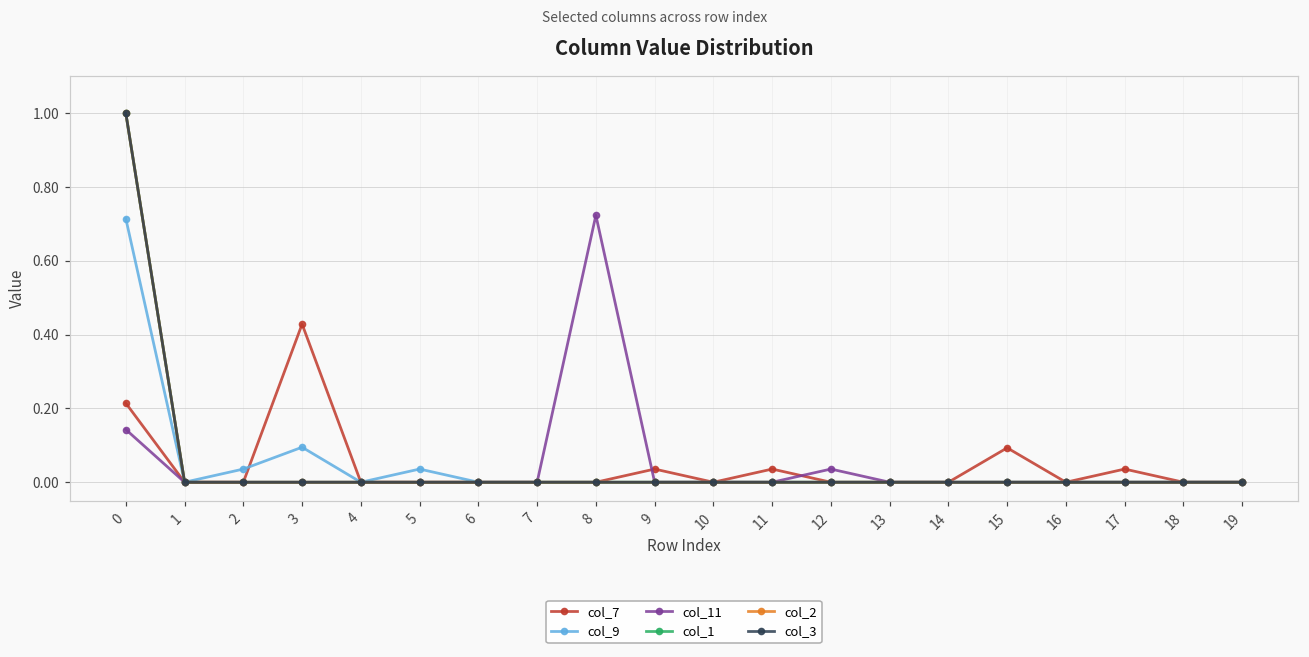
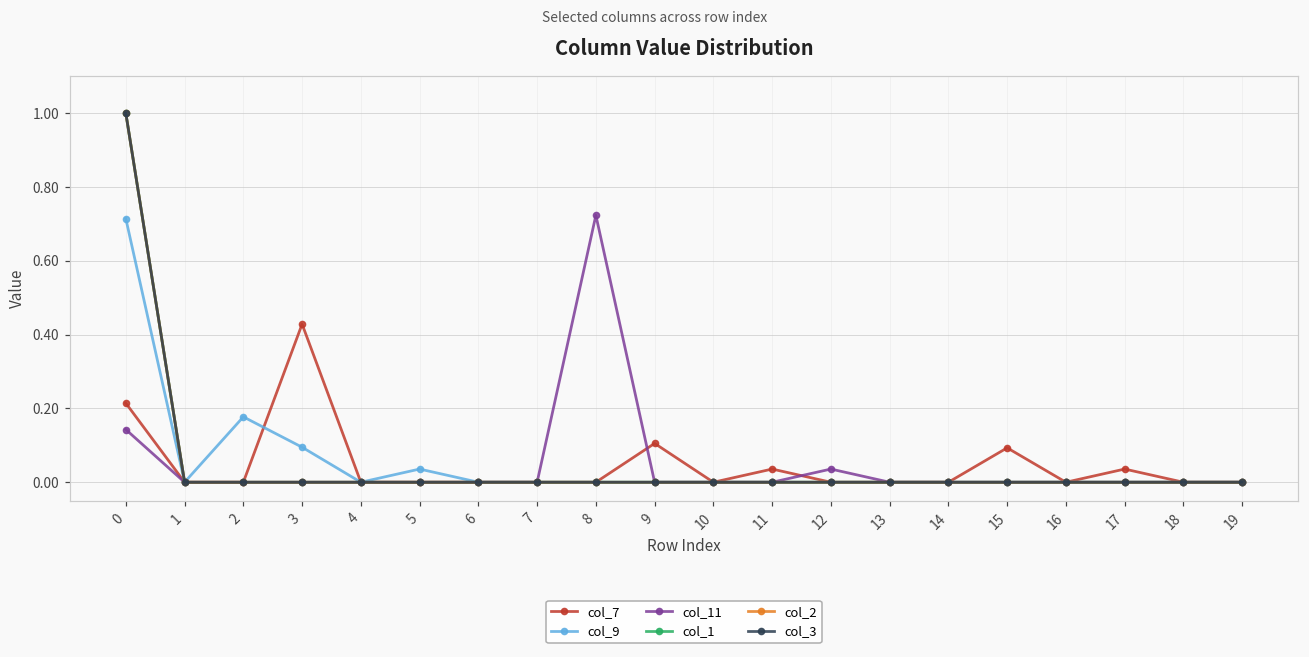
  {
    "col_7": {
      "0": 0.21,
      "3": 0.43,
-     "9": 0.04,
+     "9": 0.11,
      "11": 0.04,
      "15": 0.09,
      "17": 0.04
    },
    "col_9": {
      "0": 0.71,
-     "2": 0.04,
+     "2": 0.18,
      "3": 0.09,
      "5": 0.04
    },
    "col_11": {
      "0": 0.14,
      "8": 0.72,
      "12": 0.04
    },
    "col_3": {
      "0": 1.00
    }
  }
